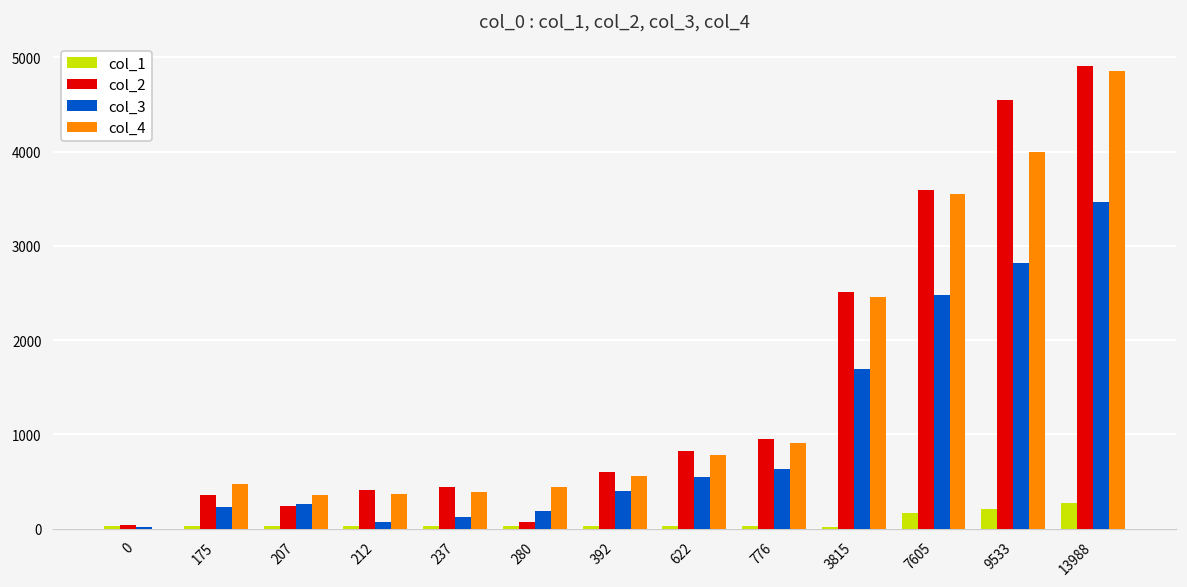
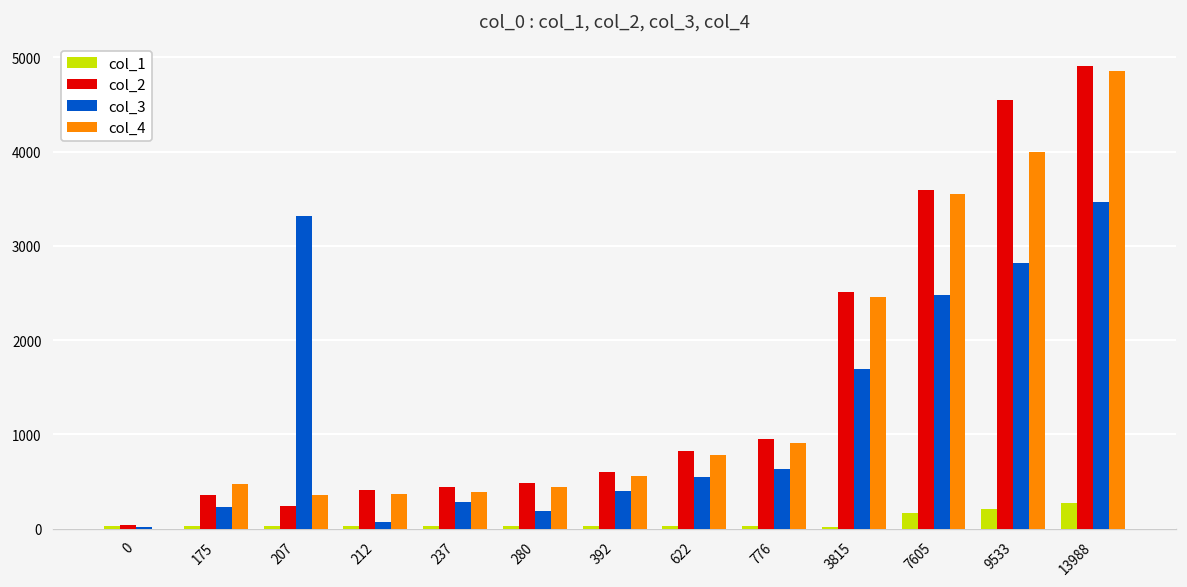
  {
    "col_1": {
      "7605": 200,
      "9533": 200,
      "13988": 300
    },
    "col_2": {
      "0": 0,
      "175": 400,
      "207": 200,
      "212": 400,
      "237": 400,
-     "280": 100,
+     "280": 500,
      "392": 600,
      "622": 800,
      "776": 1000,
      "3815": 2500,
      "7605": 3600,
      "9533": 4500,
      "13988": 4900
    },
    "col_3": {
      "175": 200,
-     "207": 300,
+     "207": 3300,
      "212": 100,
-     "237": 100,
+     "237": 300,
      "280": 200,
      "392": 400,
      "622": 500,
      "776": 600,
      "3815": 1700,
      "7605": 2500,
      "9533": 2800,
      "13988": 3500
    },
    "col_4": {
      "0": 0,
      "175": 500,
      "207": 400,
      "212": 400,
      "237": 400,
      "280": 400,
      "392": 600,
      "622": 800,
      "776": 900,
      "3815": 2500,
      "7605": 3500,
      "9533": 4000,
      "13988": 4900
    }
  }
